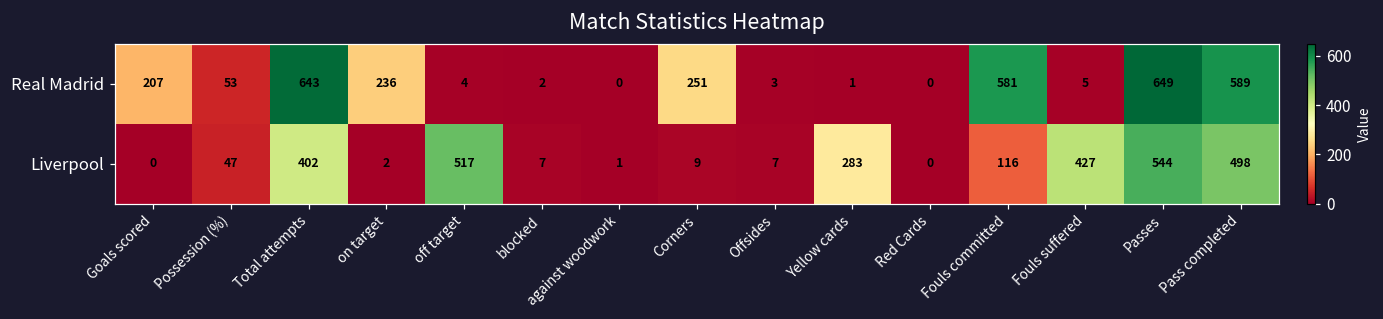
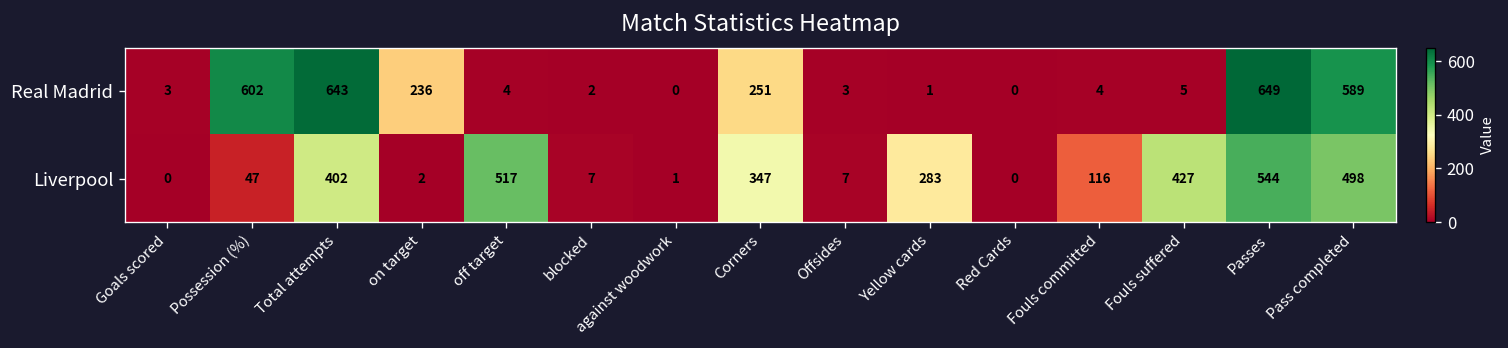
  {
    "Real Madrid": {
-     "Goals scored": 207,
-     "Possession (%)": 53,
+     "Goals scored": 3,
+     "Possession (%)": 602,
      "Total attempts": 643,
      "on target": 236,
      "off target": 4,
      "blocked": 2,
      "against woodwork": 0,
      "Corners": 251,
      "Offsides": 3,
      "Yellow cards": 1,
      "Red Cards": 0,
-     "Fouls committed": 581,
+     "Fouls committed": 4,
      "Fouls suffered": 5,
      "Passes": 649,
      "Pass completed": 589
    },
    "Liverpool": {
      "Goals scored": 0,
      "Possession (%)": 47,
      "Total attempts": 402,
      "on target": 2,
      "off target": 517,
      "blocked": 7,
      "against woodwork": 1,
-     "Corners": 9,
+     "Corners": 347,
      "Offsides": 7,
      "Yellow cards": 283,
      "Red Cards": 0,
      "Fouls committed": 116,
      "Fouls suffered": 427,
      "Passes": 544,
      "Pass completed": 498
    }
  }
